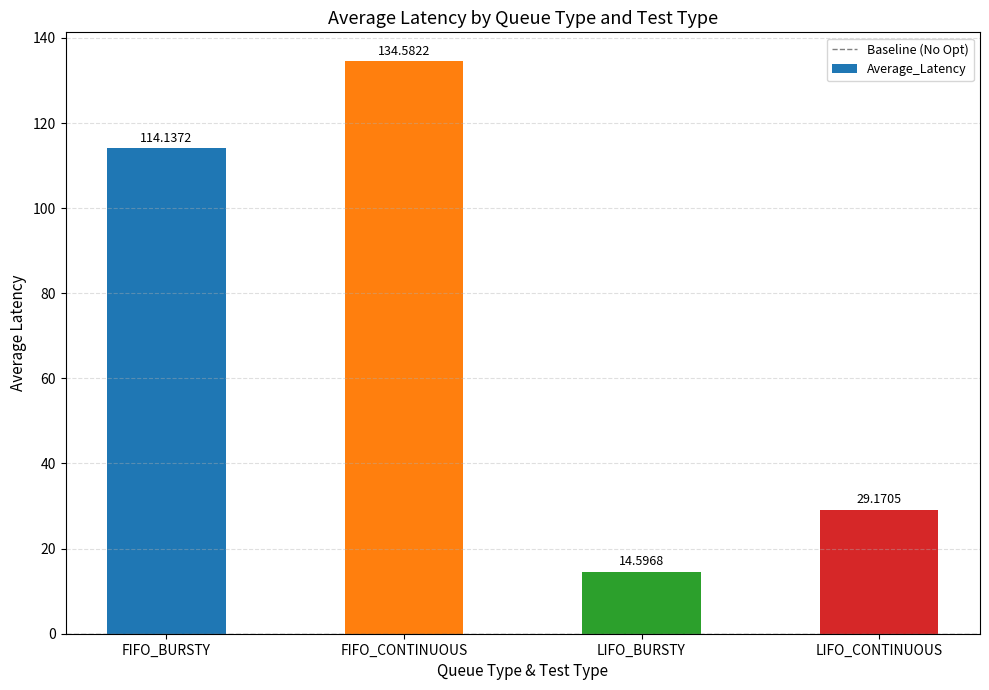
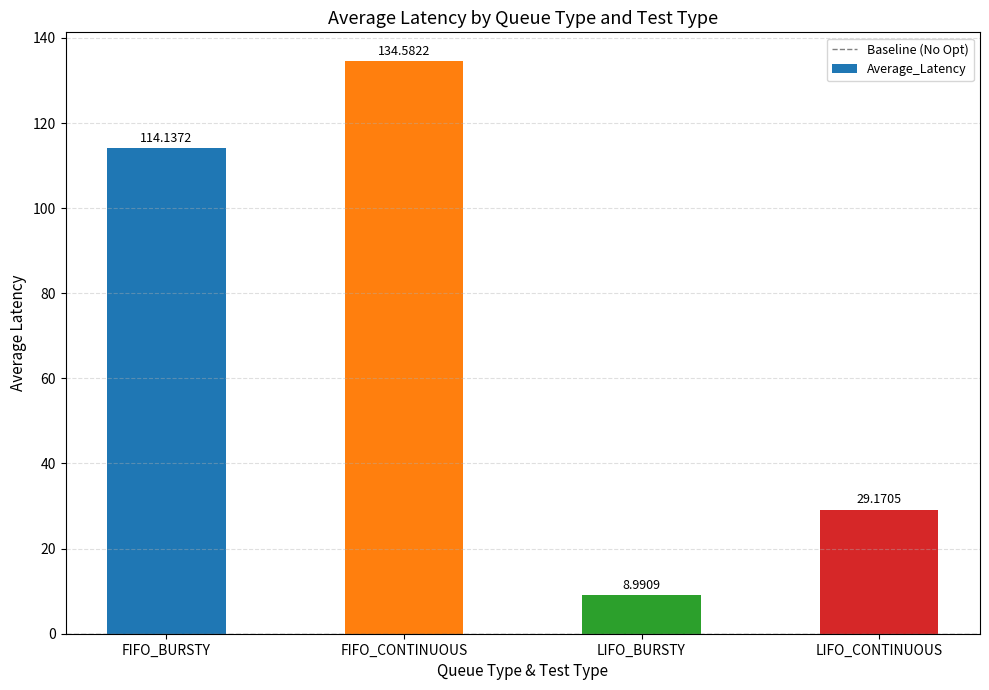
  {
    "FIFO_BURSTY": 114.1372,
    "FIFO_CONTINUOUS": 134.5822,
-   "LIFO_BURSTY": 14.5968,
+   "LIFO_BURSTY": 8.9909,
    "LIFO_CONTINUOUS": 29.1705
  }
